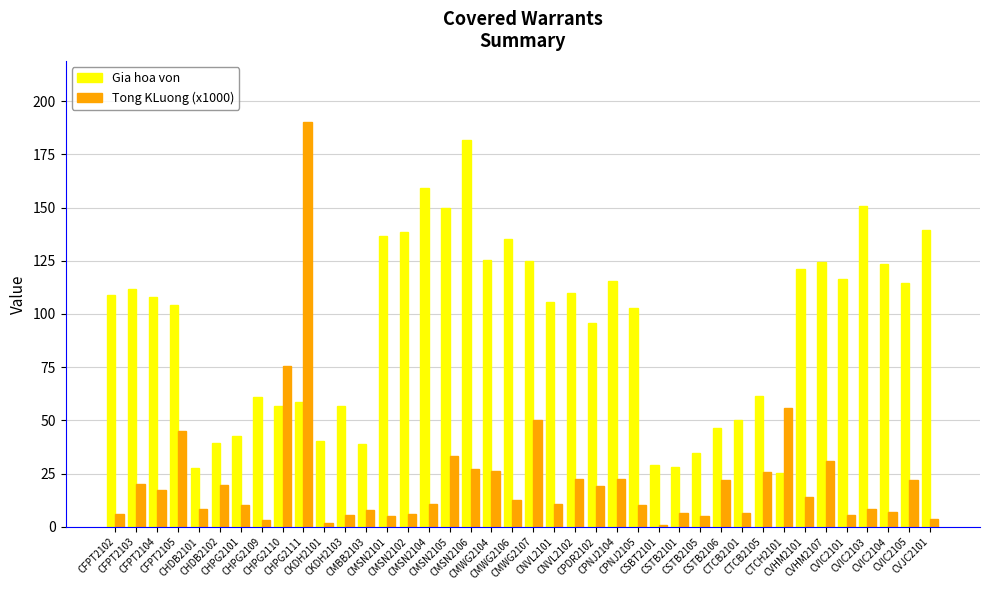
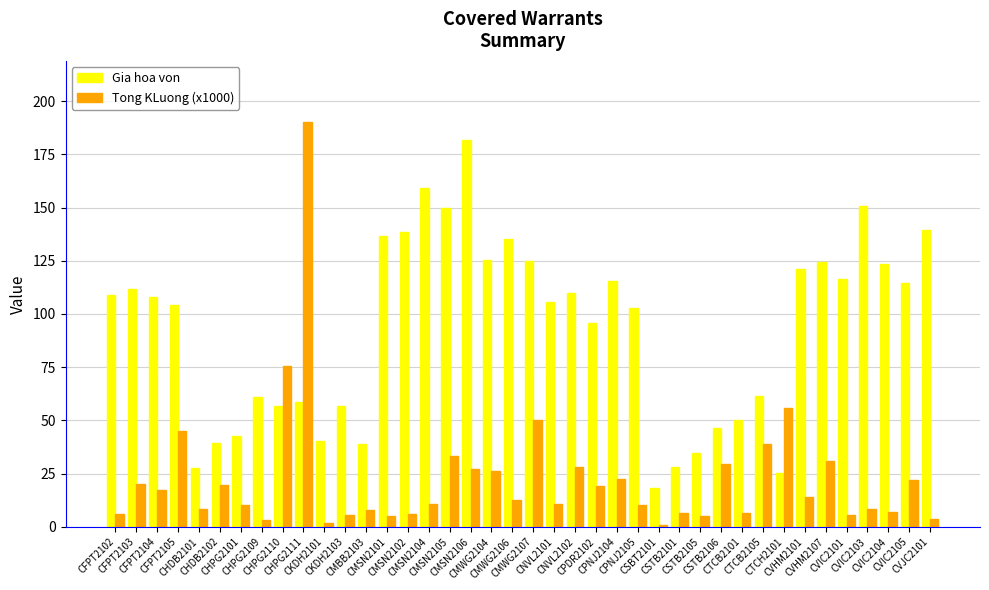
  {
    "Gia hoa von": {
      "CFPT2102": 109,
      "CFPT2103": 112,
      "CFPT2104": 108,
      "CFPT2105": 104,
      "CHDB2101": 28,
      "CHDB2102": 39,
      "CHPG2101": 42,
      "CHPG2109": 61,
      "CHPG2110": 57,
      "CHPG2111": 59,
      "CKDH2101": 41,
      "CKDH2103": 57,
      "CMBB2103": 39,
      "CMSN2101": 137,
      "CMSN2102": 139,
      "CMSN2104": 159,
      "CMSN2105": 150,
      "CMSN2106": 182,
      "CMWG2104": 125,
      "CMWG2106": 135,
      "CMWG2107": 125,
      "CNVL2101": 105,
      "CNVL2102": 110,
      "CPDR2102": 96,
      "CPNJ2104": 116,
      "CPNJ2105": 103,
-     "CSBT2101": 29,
+     "CSBT2101": 18,
      "CSTB2101": 28,
      "CSTB2105": 35,
      "CSTB2106": 46,
      "CTCB2101": 50,
      "CTCB2105": 62,
      "CTCH2101": 25,
      "CVHM2101": 121,
      "CVHM2107": 124,
      "CVIC2101": 116,
      "CVIC2103": 151,
      "CVIC2104": 124,
      "CVIC2105": 115,
      "CVJC2101": 140
    },
    "Tong KLuong (x1000)": {
      "CFPT2102": 6,
      "CFPT2103": 20,
      "CFPT2104": 17,
      "CFPT2105": 45,
      "CHDB2101": 8,
      "CHDB2102": 20,
      "CHPG2101": 10,
      "CHPG2109": 3,
      "CHPG2110": 76,
      "CHPG2111": 190,
      "CKDH2101": 2,
      "CKDH2103": 6,
      "CMBB2103": 8,
      "CMSN2101": 5,
      "CMSN2102": 6,
      "CMSN2104": 11,
      "CMSN2105": 33,
      "CMSN2106": 27,
      "CMWG2104": 26,
      "CMWG2106": 13,
      "CMWG2107": 50,
      "CNVL2101": 11,
-     "CNVL2102": 22,
+     "CNVL2102": 28,
      "CPDR2102": 19,
      "CPNJ2104": 22,
      "CPNJ2105": 10,
      "CSTB2101": 6,
      "CSTB2105": 5,
-     "CSTB2106": 22,
+     "CSTB2106": 29,
      "CTCB2101": 6,
-     "CTCB2105": 26,
+     "CTCB2105": 39,
      "CTCH2101": 56,
      "CVHM2101": 14,
      "CVHM2107": 31,
      "CVIC2101": 5,
      "CVIC2103": 8,
      "CVIC2104": 7,
      "CVIC2105": 22,
      "CVJC2101": 4
    }
  }
